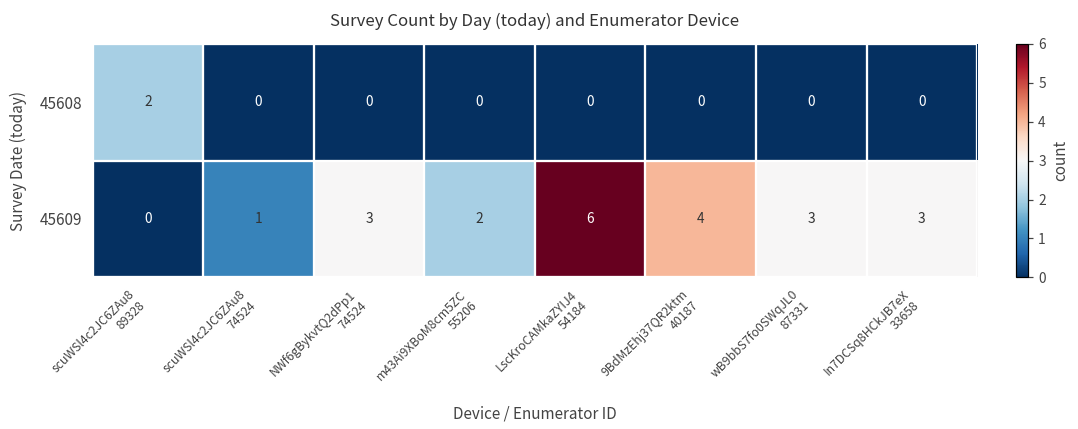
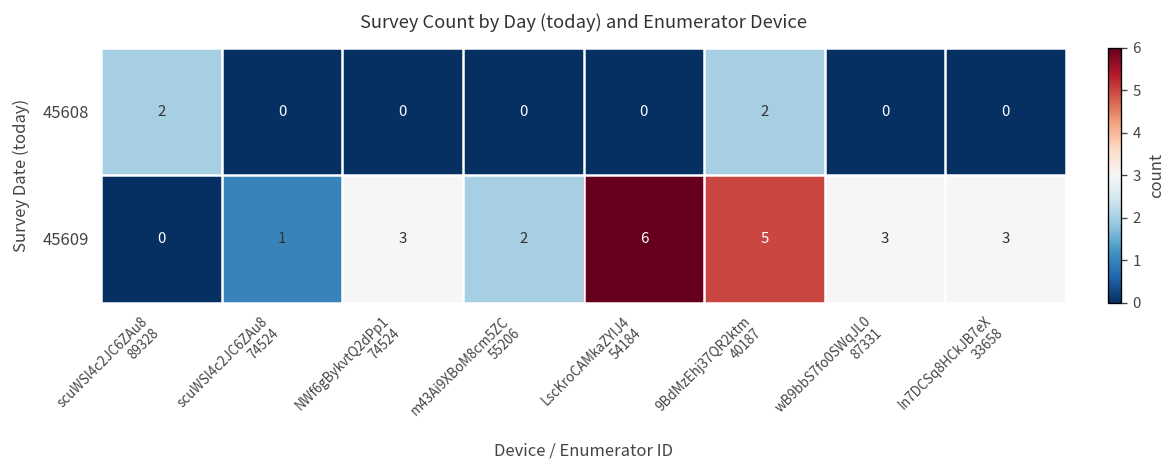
  {
    "45608": {
      "scuWSl4c2JC6ZAu8 89328": 2,
      "scuWSl4c2JC6ZAu8 74524": 0,
      "NWf6gBykvtQ2dPp1 74524": 0,
      "m43Ai9XBoM8cm5ZC 55206": 0,
      "LscKroCAMkaZYIJ4 54184": 0,
-     "9BdMzEhj37QR2ktm 40187": 0,
+     "9BdMzEhj37QR2ktm 40187": 2,
      "wB9bbS7fo0SWqJL0 87331": 0,
      "In7DCSq8HCkJB7eX 33658": 0
    },
    "45609": {
      "scuWSl4c2JC6ZAu8 89328": 0,
      "scuWSl4c2JC6ZAu8 74524": 1,
      "NWf6gBykvtQ2dPp1 74524": 3,
      "m43Ai9XBoM8cm5ZC 55206": 2,
      "LscKroCAMkaZYIJ4 54184": 6,
-     "9BdMzEhj37QR2ktm 40187": 4,
+     "9BdMzEhj37QR2ktm 40187": 5,
      "wB9bbS7fo0SWqJL0 87331": 3,
      "In7DCSq8HCkJB7eX 33658": 3
    }
  }
